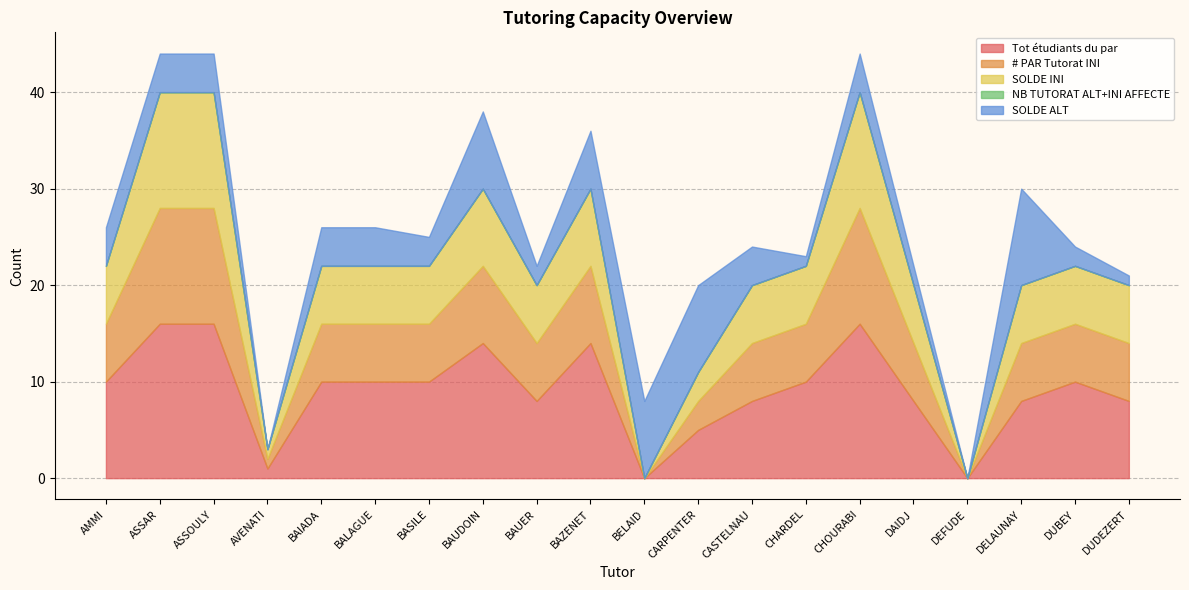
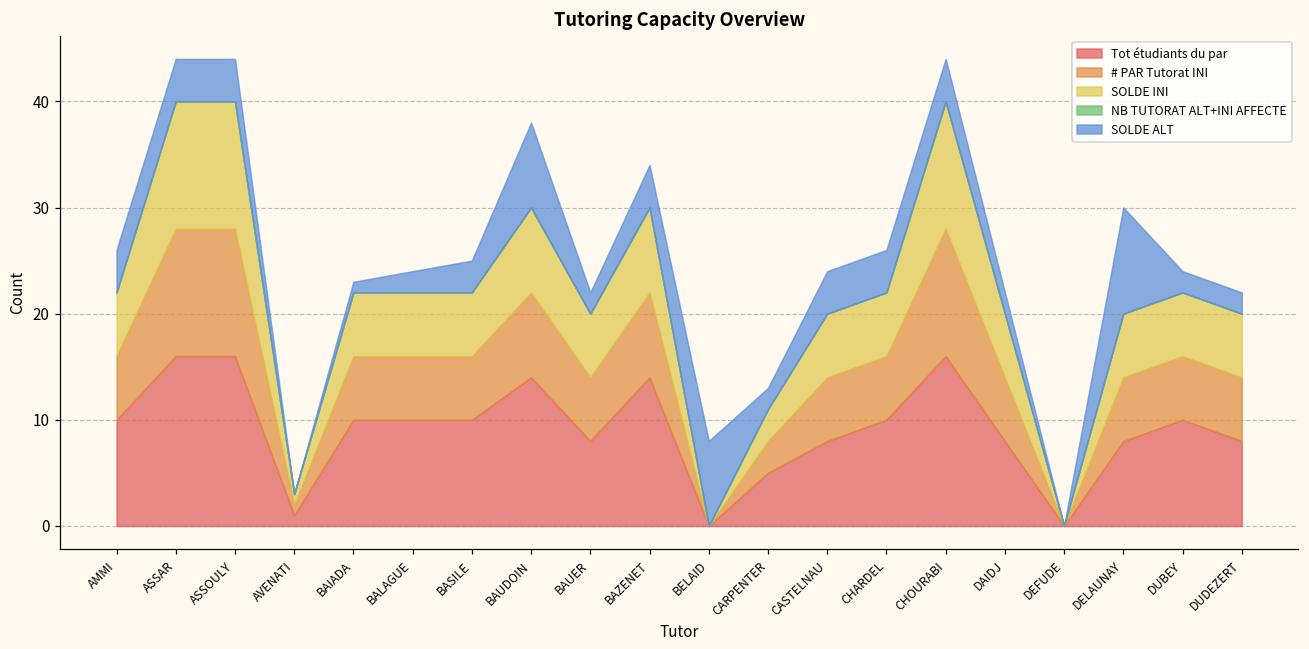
  {
    "SOLDE ALT": {
      "AMMI": 4,
      "ASSAR": 4,
      "ASSOULY": 4,
-     "BAIADA": 4,
-     "BALAGUE": 4,
+     "BAIADA": 1,
+     "BALAGUE": 2,
      "BASILE": 3,
      "BAUDOIN": 8,
      "BAUER": 2,
-     "BAZENET": 6,
+     "BAZENET": 4,
      "BELAID": 8,
-     "CARPENTER": 9,
+     "CARPENTER": 2,
      "CASTELNAU": 4,
-     "CHARDEL": 1,
+     "CHARDEL": 4,
      "CHOURABI": 4,
      "DAIDJ": 2,
      "DELAUNAY": 10,
      "DUBEY": 2,
-     "DUDEZERT": 1
+     "DUDEZERT": 2
    }
  }
